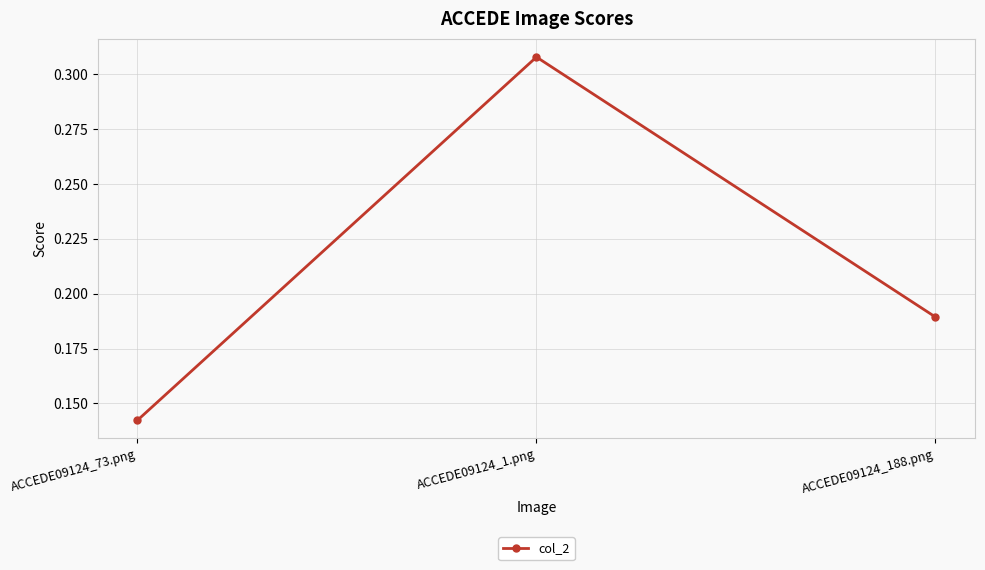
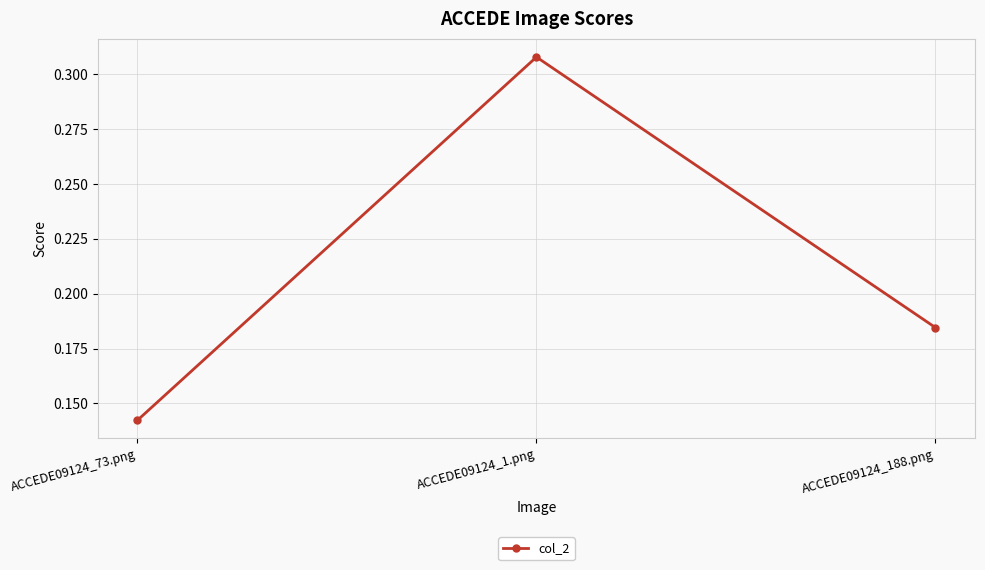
  {
    "ACCEDE09124_73.png": 0.142,
    "ACCEDE09124_1.png": 0.308,
-   "ACCEDE09124_188.png": 0.189
+   "ACCEDE09124_188.png": 0.185
  }
